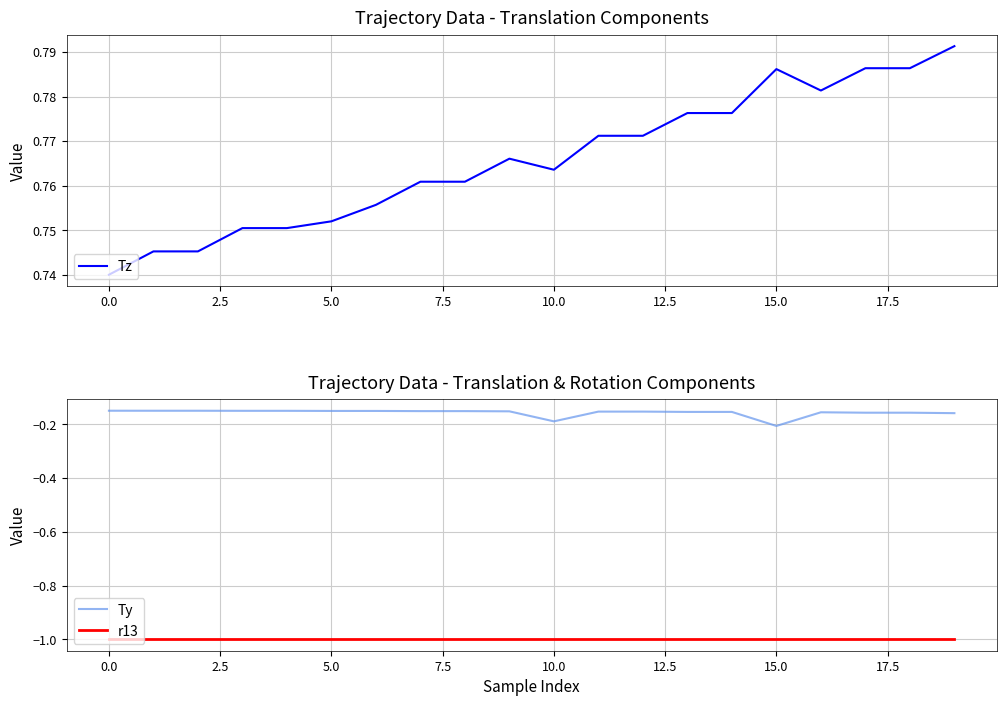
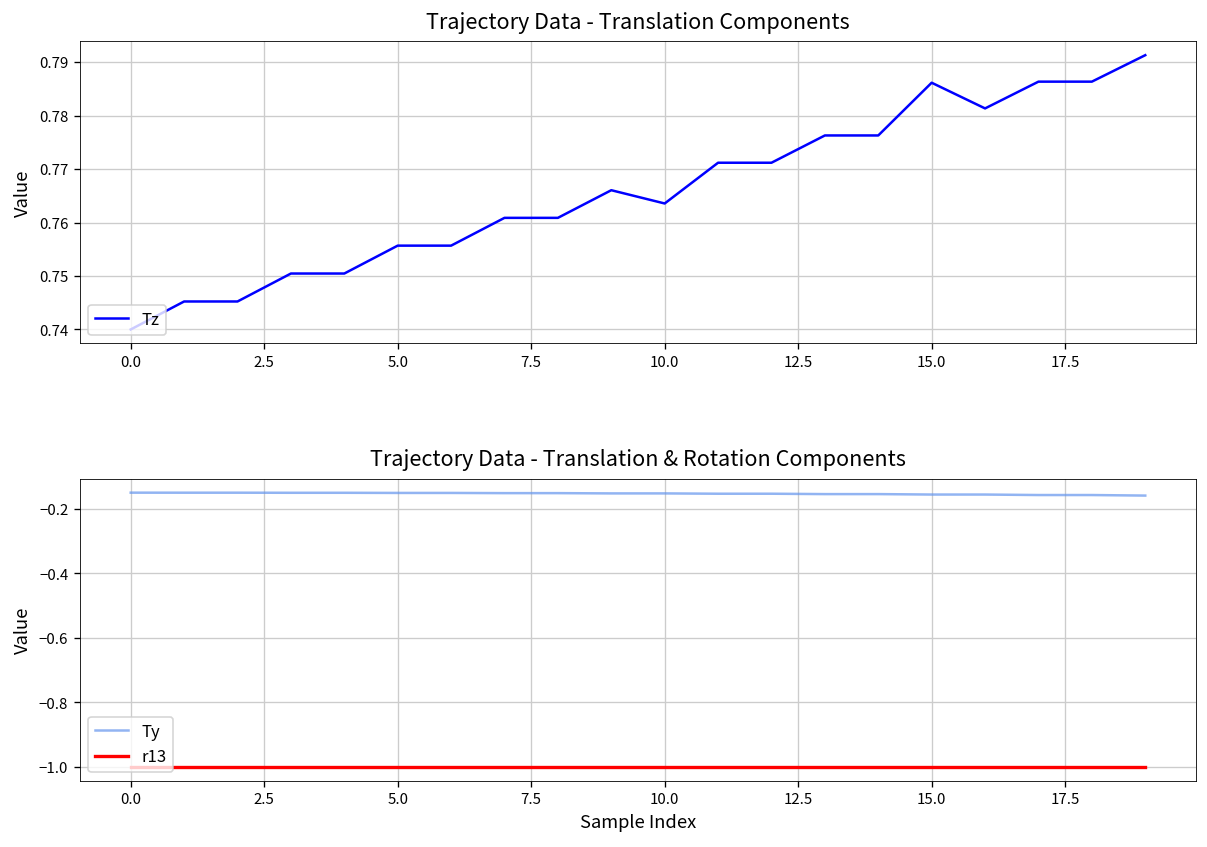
  {
    "Trajectory Data - Translation Components": {
-     "5.0": 0.752,
+     "5.0": 0.756,
      "10.0": 0.764,
      "15.0": 0.786
    },
    "Trajectory Data - Translation & Rotation Components": {
      "Ty": {
        "0.0": -0.15,
        "5.0": -0.15,
-       "10.0": -0.19,
-       "15.0": -0.21
+       "10.0": -0.15,
+       "15.0": -0.16
      },
      "r13": {
        "5.0": -1.00,
        "10.0": -1.00,
        "15.0": -1.00
      }
    }
  }
